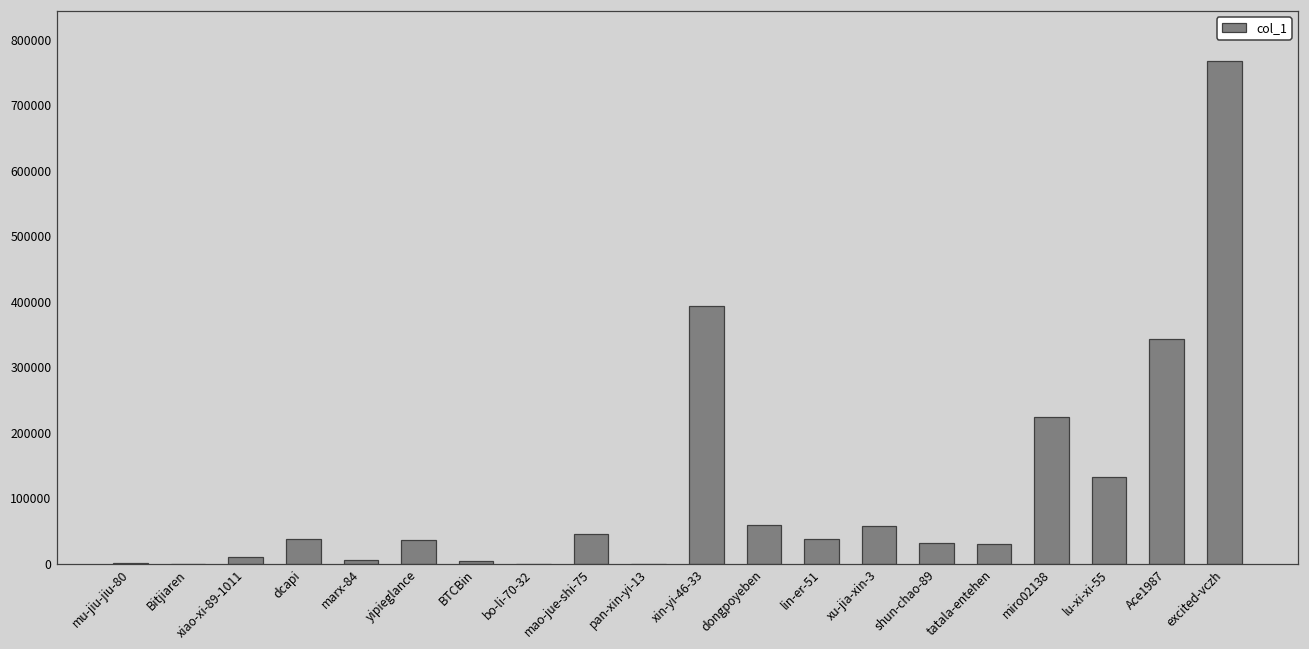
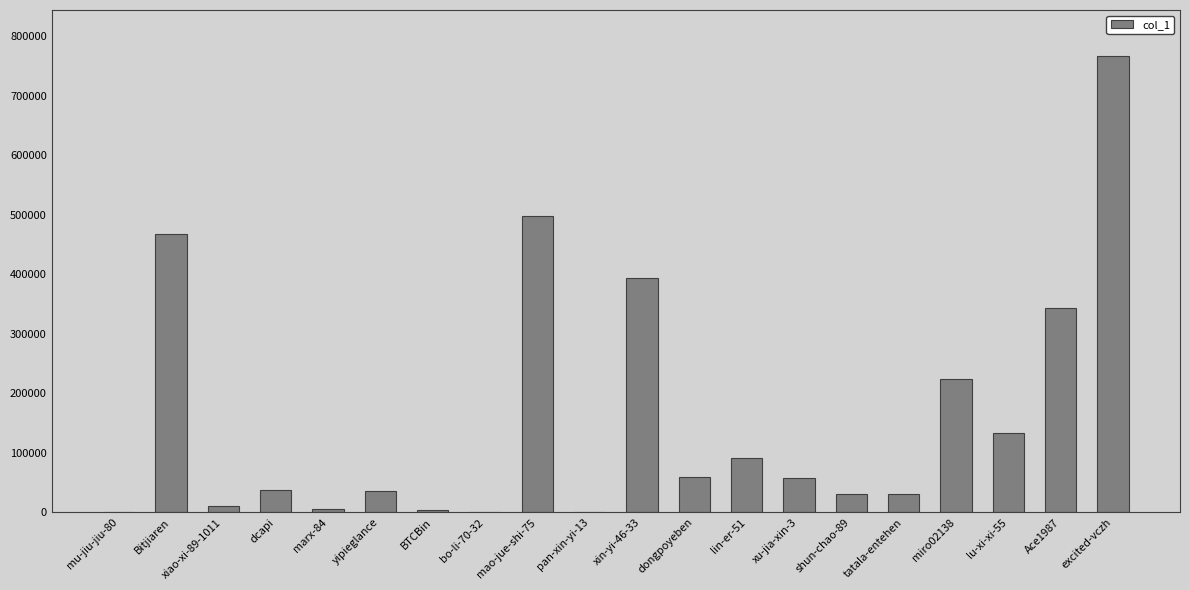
  {
-   "Bitjiaren": 0,
+   "Bitjiaren": 470000,
    "xiao-xi-89-1011": 10000,
    "dcapi": 40000,
    "marx-84": 10000,
    "yipieglance": 40000,
-   "mao-jue-shi-75": 40000,
+   "mao-jue-shi-75": 500000,
    "xin-yi-46-33": 390000,
    "dongpoyeben": 60000,
-   "lin-er-51": 40000,
+   "lin-er-51": 90000,
    "xu-jia-xin-3": 60000,
    "shun-chao-89": 30000,
    "tatala-entehen": 30000,
    "miro02138": 220000,
    "lu-xi-xi-55": 130000,
    "Ace1987": 340000,
    "excited-vczh": 770000
  }
